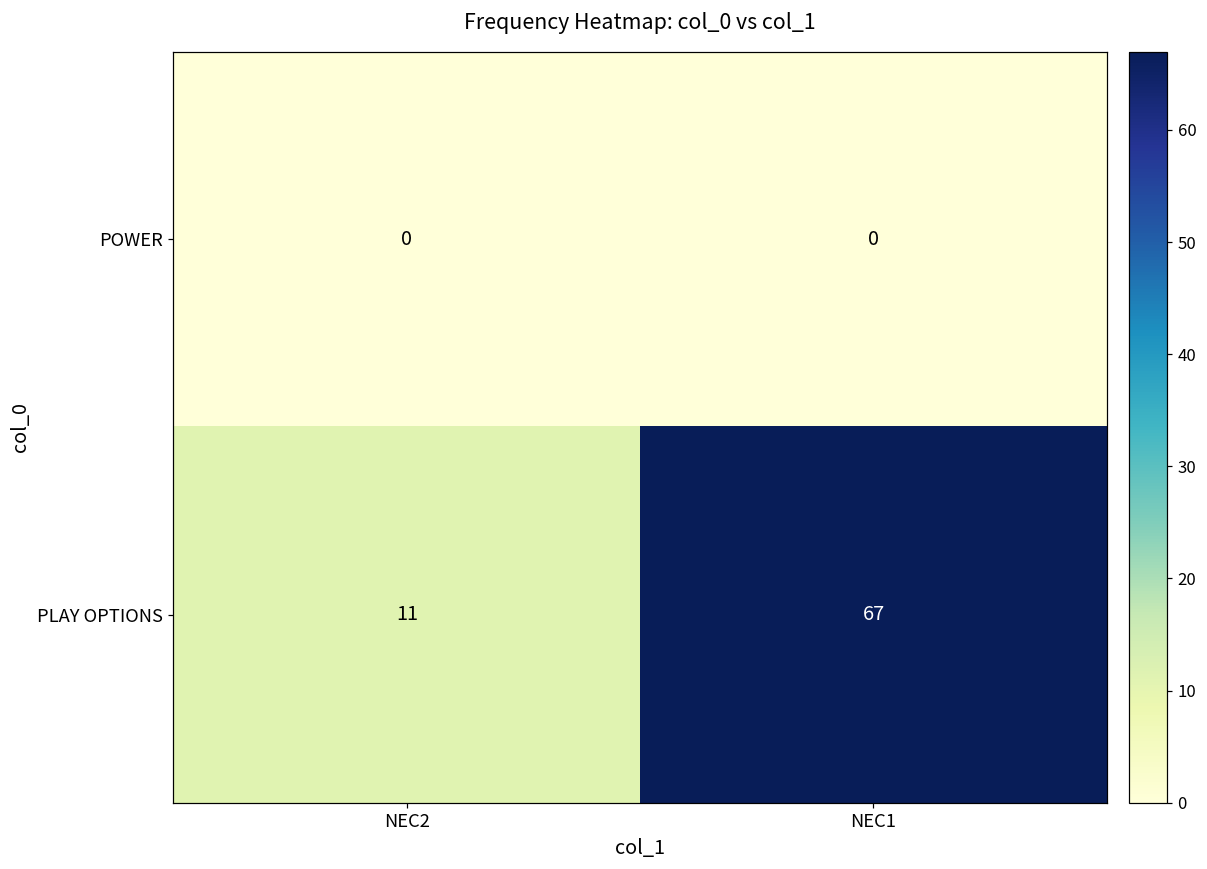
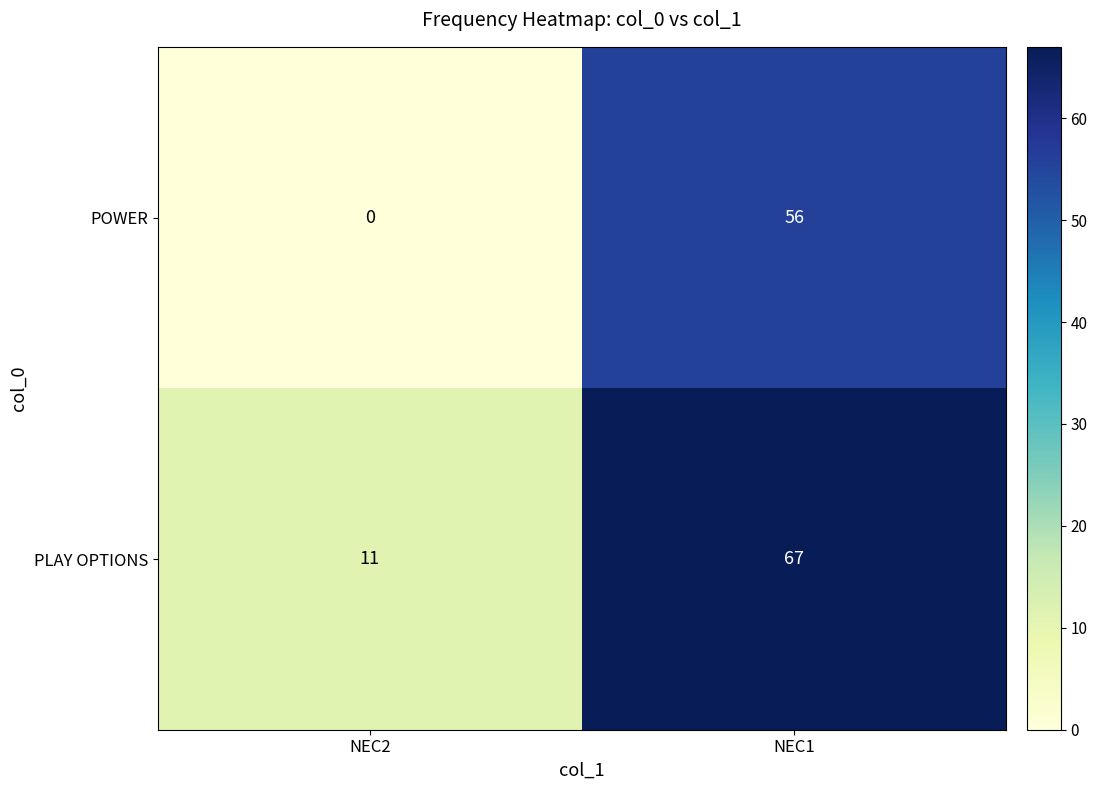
  {
    "POWER": {
      "NEC2": 0,
-     "NEC1": 0
+     "NEC1": 56
    },
    "PLAY OPTIONS": {
      "NEC2": 11,
      "NEC1": 67
    }
  }
